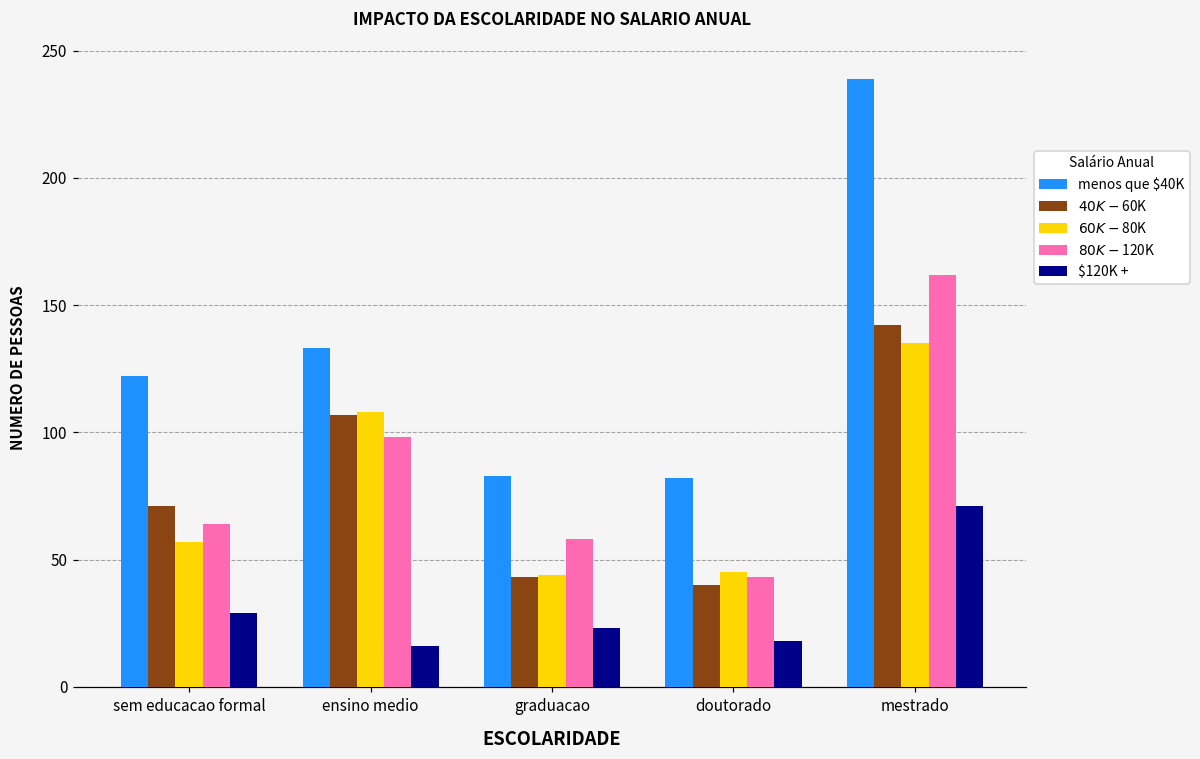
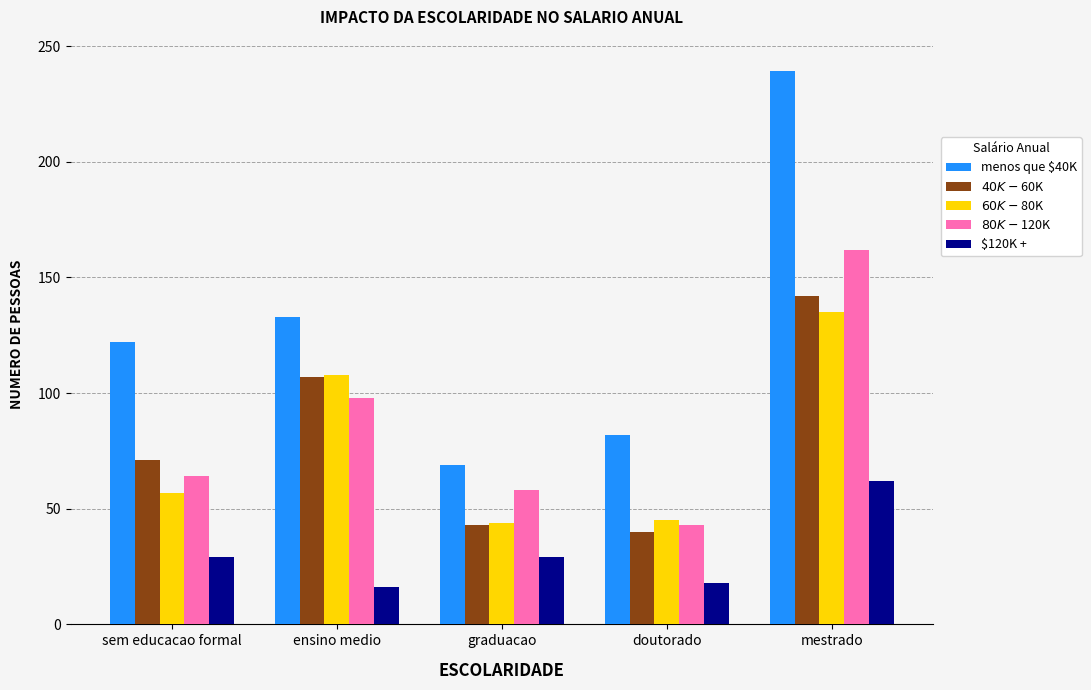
  {
    "menos que $40K": {
      "sem educacao formal": 122,
      "ensino medio": 133,
-     "graduacao": 83,
+     "graduacao": 69,
      "doutorado": 82,
      "mestrado": 239
    },
    "$120K +": {
      "sem educacao formal": 29,
      "ensino medio": 16,
-     "graduacao": 23,
+     "graduacao": 29,
      "doutorado": 18,
-     "mestrado": 71
+     "mestrado": 62
    }
  }
